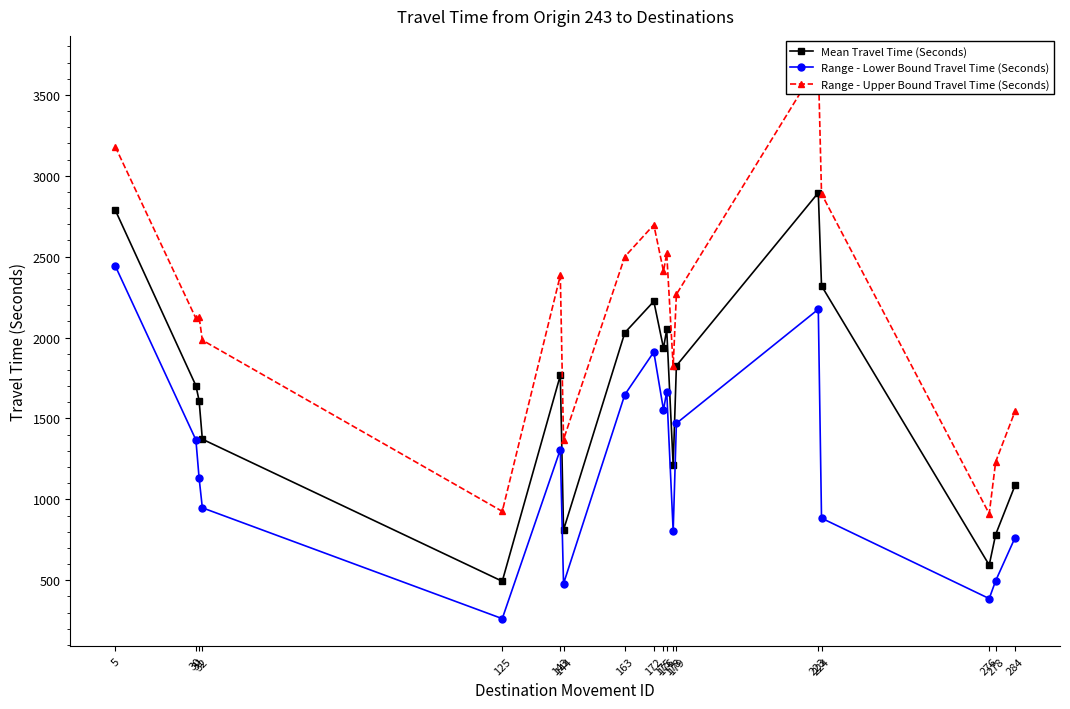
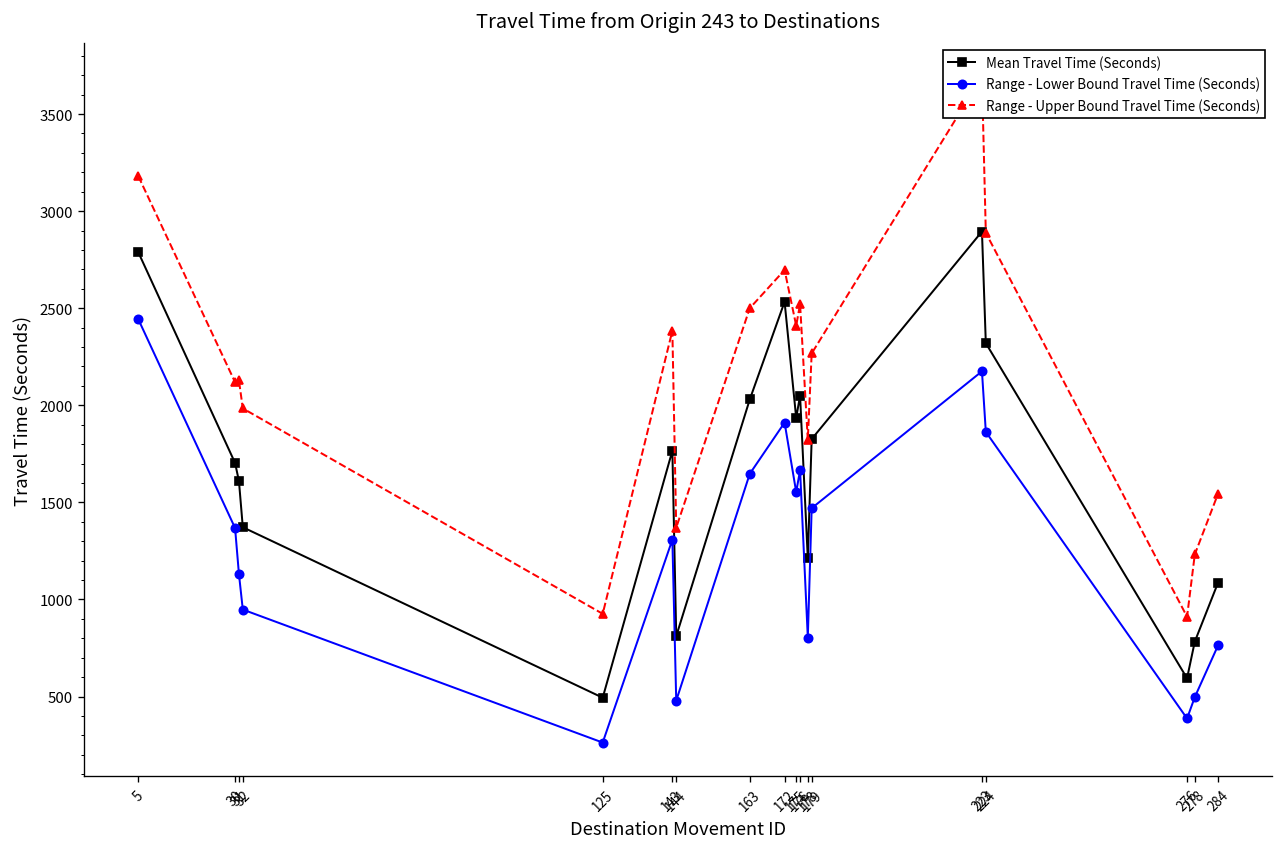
  {
    "Mean Travel Time (Seconds)": {
      "5": 2790,
      "30": 1700,
      "31": 1610,
      "32": 1370,
      "125": 490,
      "143": 1770,
      "144": 810,
      "163": 2030,
-     "172": 2220,
+     "172": 2530,
      "175": 1940,
      "176": 2050,
      "178": 1210,
      "179": 1830,
      "223": 2900,
      "224": 2320,
      "276": 590,
      "278": 780,
      "284": 1090
    },
    "Range - Lower Bound Travel Time (Seconds)": {
      "5": 2440,
      "30": 1370,
      "31": 1130,
      "32": 950,
      "125": 260,
      "143": 1310,
      "144": 480,
      "163": 1650,
      "172": 1910,
      "175": 1550,
      "176": 1670,
      "178": 800,
      "179": 1470,
      "223": 2180,
-     "224": 880,
+     "224": 1860,
      "276": 390,
      "278": 500,
      "284": 760
    },
    "Range - Upper Bound Travel Time (Seconds)": {
      "5": 3180,
      "30": 2120,
      "31": 2130,
      "32": 1980,
      "125": 930,
      "143": 2380,
      "144": 1370,
      "163": 2500,
      "172": 2700,
      "175": 2410,
      "176": 2520,
      "178": 1820,
      "179": 2270,
      "224": 2890,
      "276": 910,
      "278": 1230,
      "284": 1540
    }
  }
